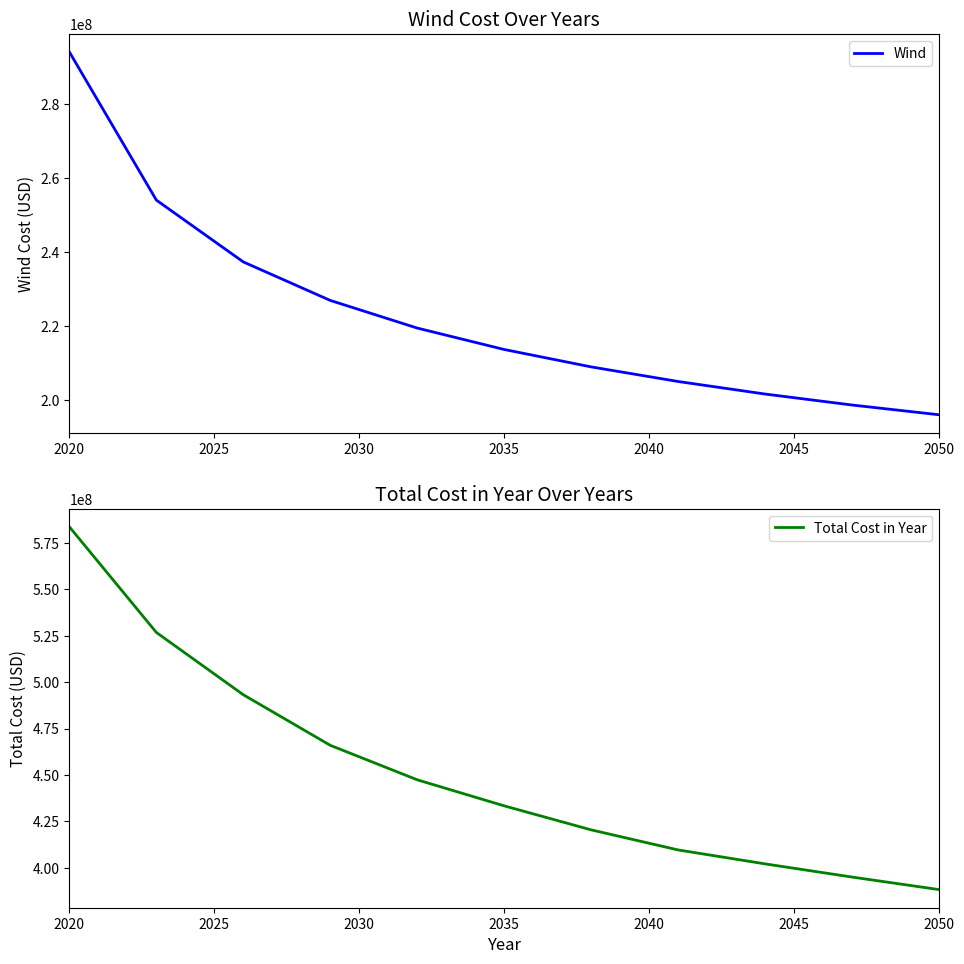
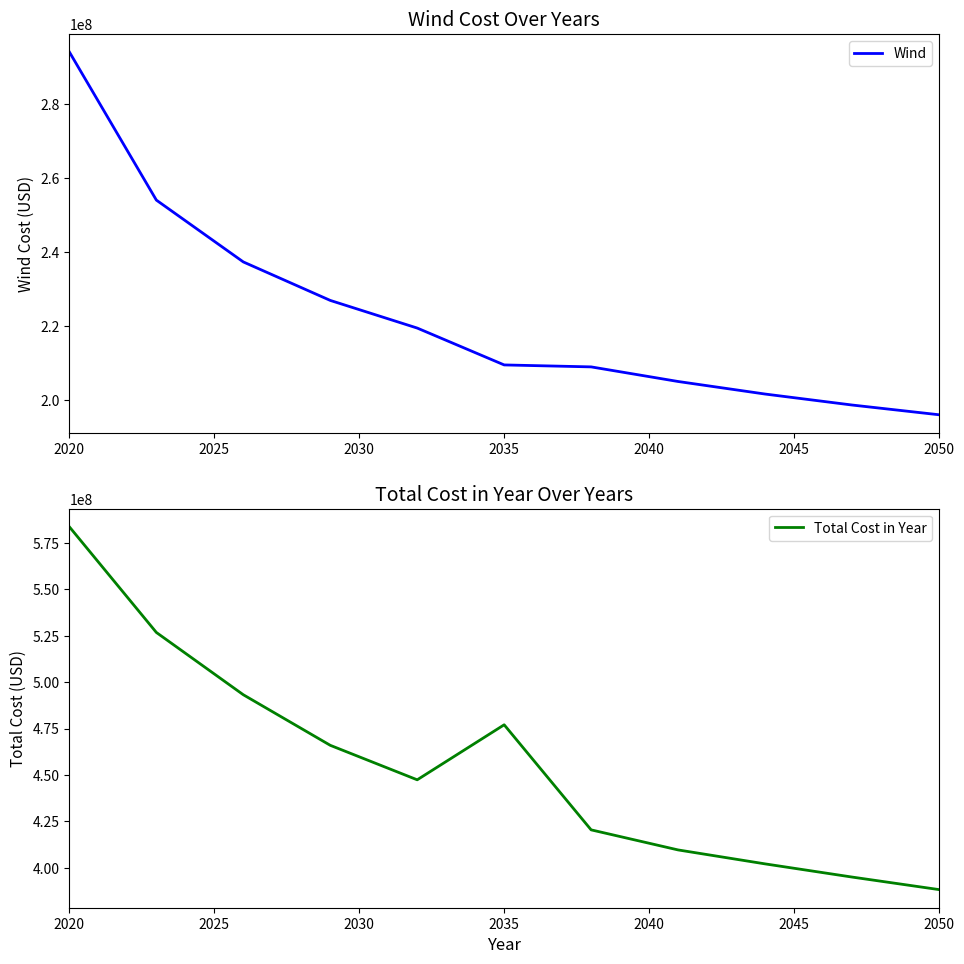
  {
    "Wind Cost Over Years": {
      "2020": 294000000,
-     "2035": 214000000,
+     "2035": 210000000,
      "2050": 196000000
    },
    "Total Cost in Year Over Years": {
      "2020": 584000000,
-     "2035": 433000000,
+     "2035": 477000000,
      "2050": 388000000
    }
  }
